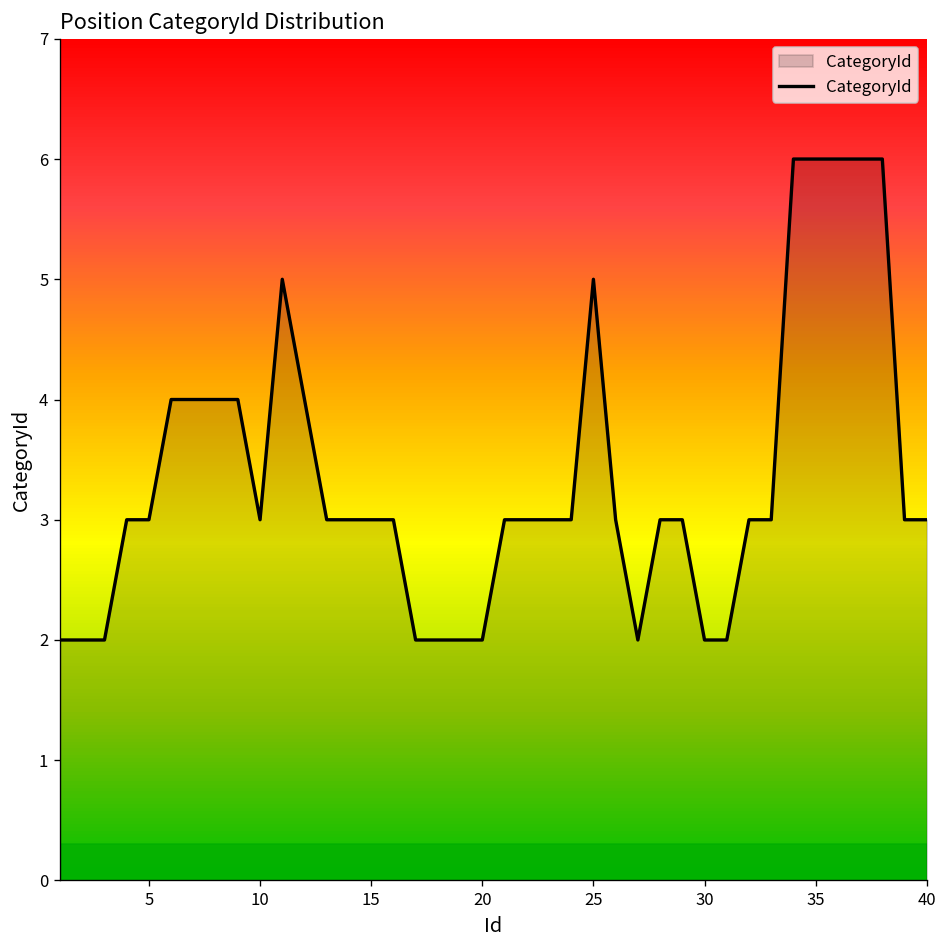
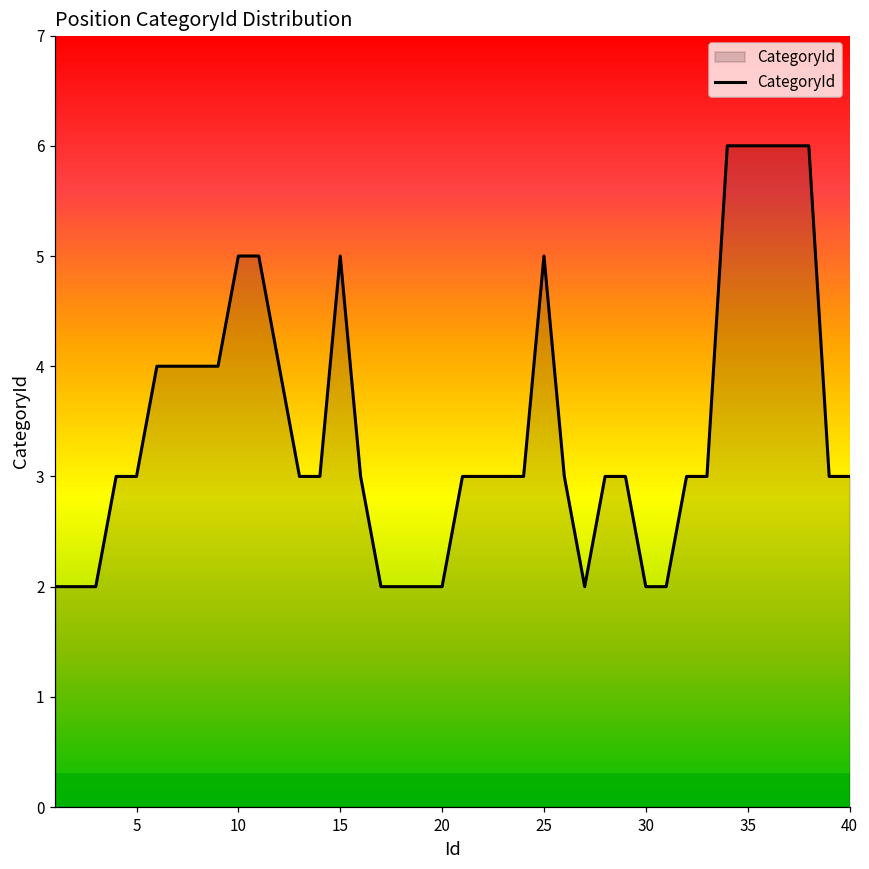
  {
    "5": 3,
-   "10": 3,
-   "15": 3,
+   "10": 5,
+   "15": 5,
    "20": 2,
    "25": 5,
    "30": 2,
    "35": 6,
    "40": 3
  }
